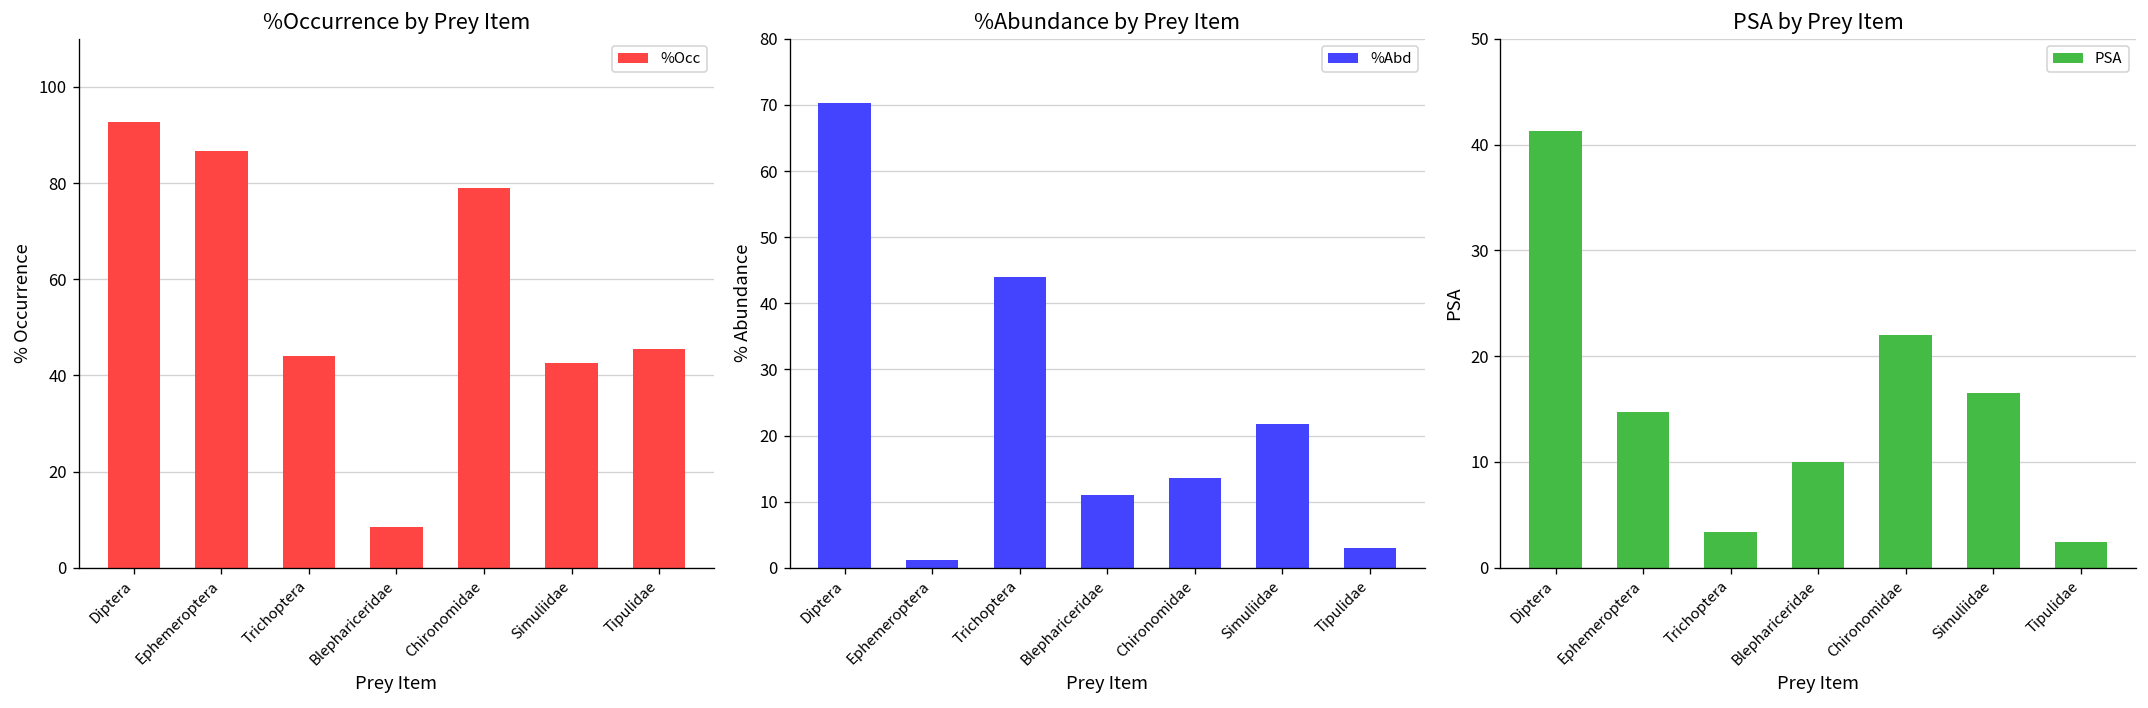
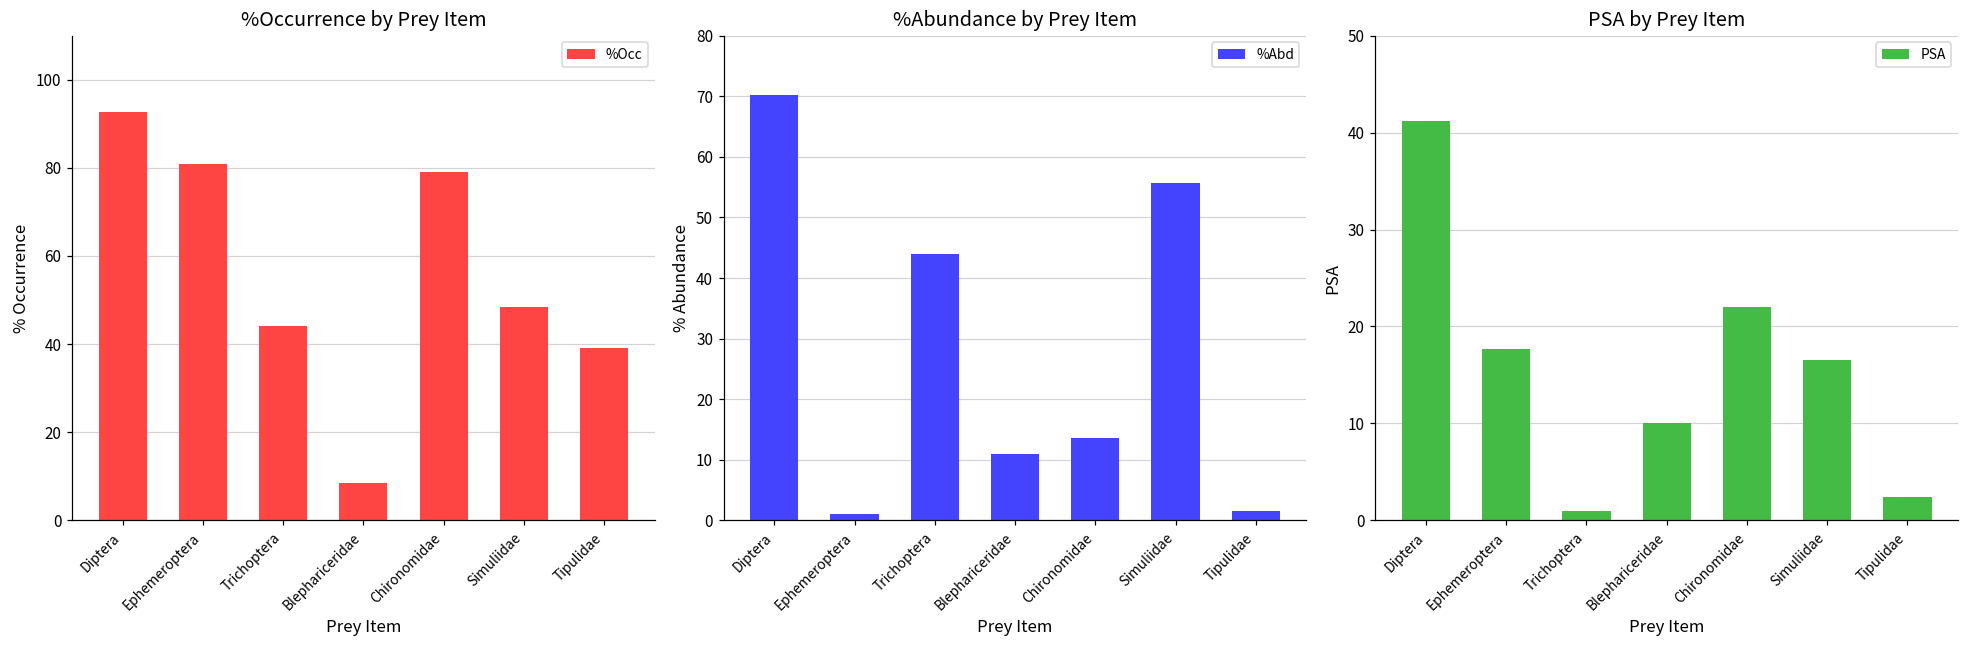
  {
    "%Occurrence by Prey Item": {
      "Diptera": 93,
-     "Ephemeroptera": 87,
+     "Ephemeroptera": 81,
      "Trichoptera": 44,
      "Blephariceridae": 9,
      "Chironomidae": 79,
-     "Simuliidae": 43,
-     "Tipulidae": 46
+     "Simuliidae": 49,
+     "Tipulidae": 39
    },
    "%Abundance by Prey Item": {
      "Diptera": 70,
      "Ephemeroptera": 1,
      "Trichoptera": 44,
      "Blephariceridae": 11,
      "Chironomidae": 14,
-     "Simuliidae": 22,
-     "Tipulidae": 3
+     "Simuliidae": 56,
+     "Tipulidae": 1
    },
    "PSA by Prey Item": {
      "Diptera": 41,
-     "Ephemeroptera": 15,
-     "Trichoptera": 3,
+     "Ephemeroptera": 18,
+     "Trichoptera": 1,
      "Blephariceridae": 10,
      "Chironomidae": 22,
      "Simuliidae": 17,
      "Tipulidae": 2
    }
  }
